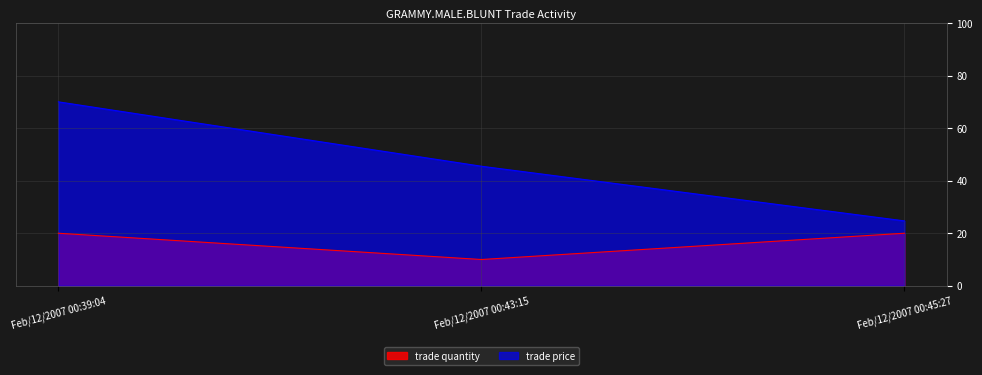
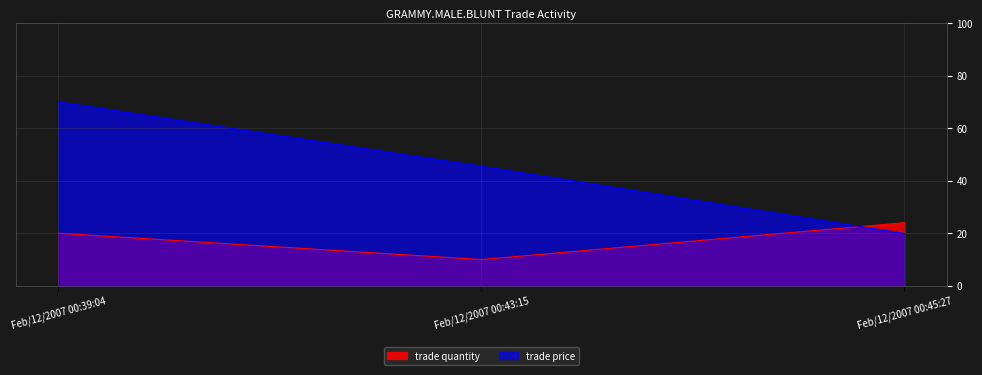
  {
    "trade quantity": {
      "Feb/12/2007 00:39:04": 20,
      "Feb/12/2007 00:43:15": 10,
-     "Feb/12/2007 00:45:27": 20
+     "Feb/12/2007 00:45:27": 24
    },
    "trade price": {
      "Feb/12/2007 00:39:04": 70,
      "Feb/12/2007 00:43:15": 46,
-     "Feb/12/2007 00:45:27": 25
+     "Feb/12/2007 00:45:27": 20
    }
  }
